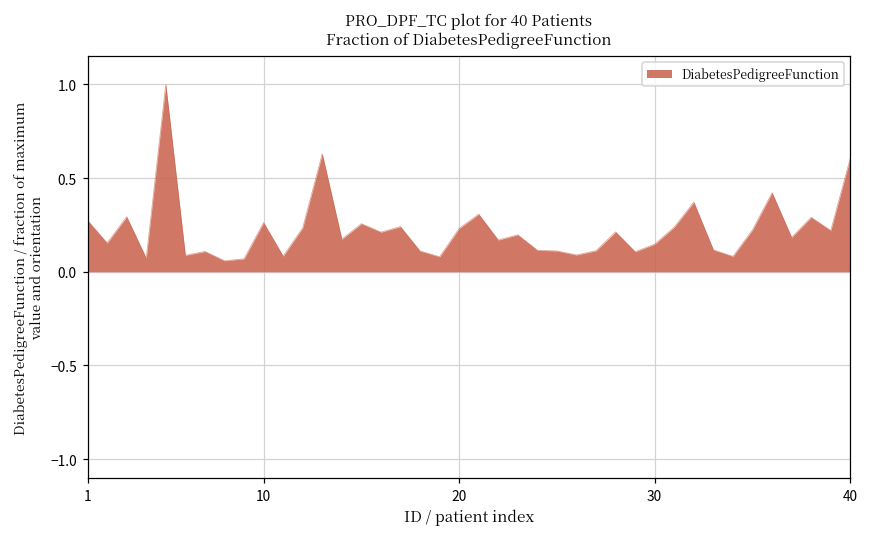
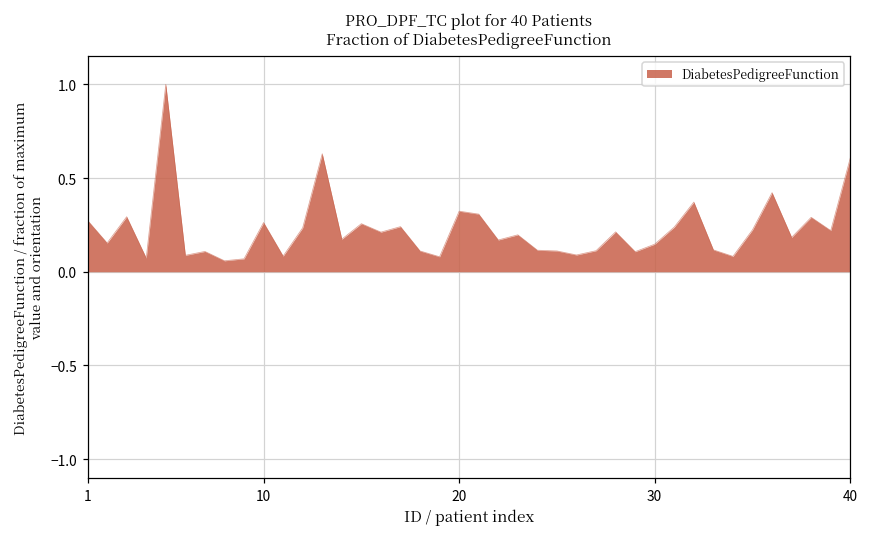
  {
    "1": 0.27,
    "10": 0.26,
-   "20": 0.23,
+   "20": 0.32,
    "30": 0.15,
    "40": 0.61
  }
